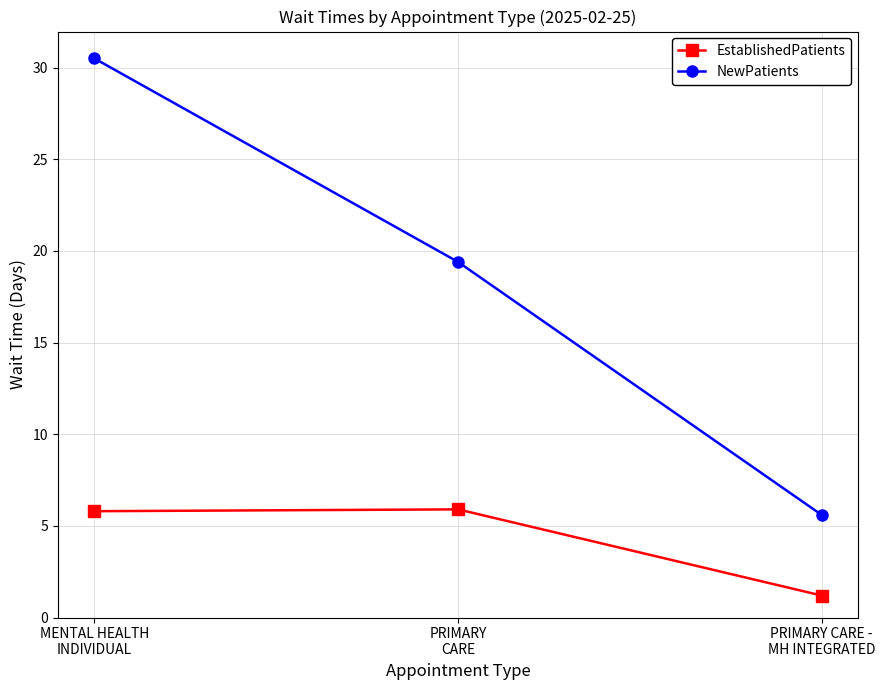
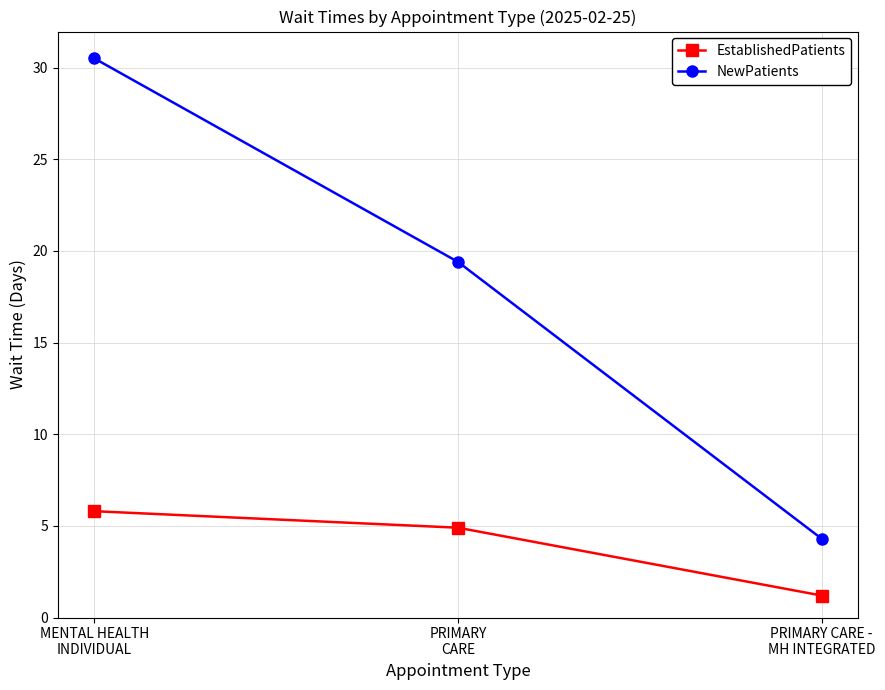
  {
    "EstablishedPatients": {
      "MENTAL HEALTH INDIVIDUAL": 5.8,
-     "PRIMARY CARE": 5.9,
+     "PRIMARY CARE": 4.9,
      "PRIMARY CARE - MH INTEGRATED": 1.2
    },
    "NewPatients": {
      "MENTAL HEALTH INDIVIDUAL": 30.5,
      "PRIMARY CARE": 19.4,
-     "PRIMARY CARE - MH INTEGRATED": 5.6
+     "PRIMARY CARE - MH INTEGRATED": 4.3
    }
  }
